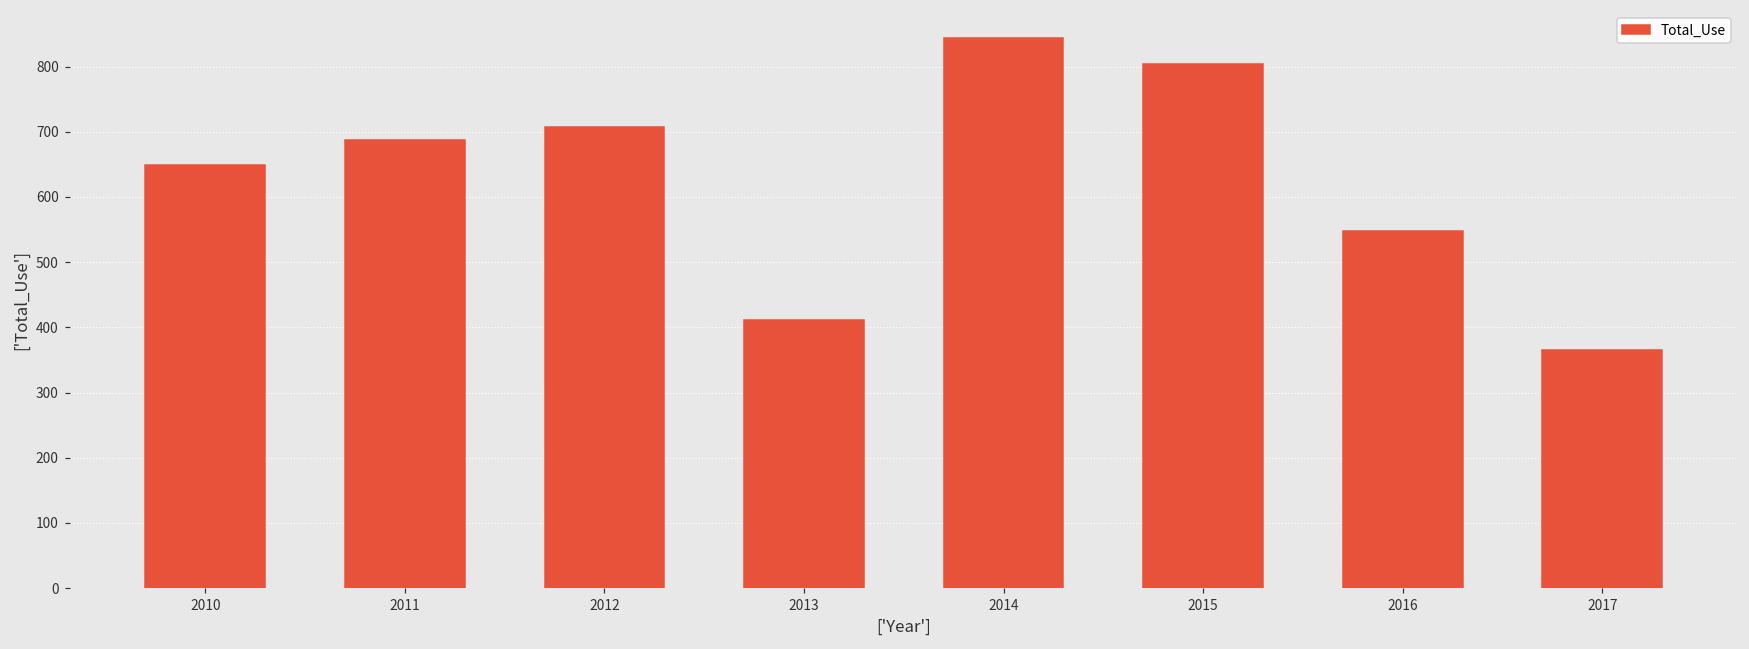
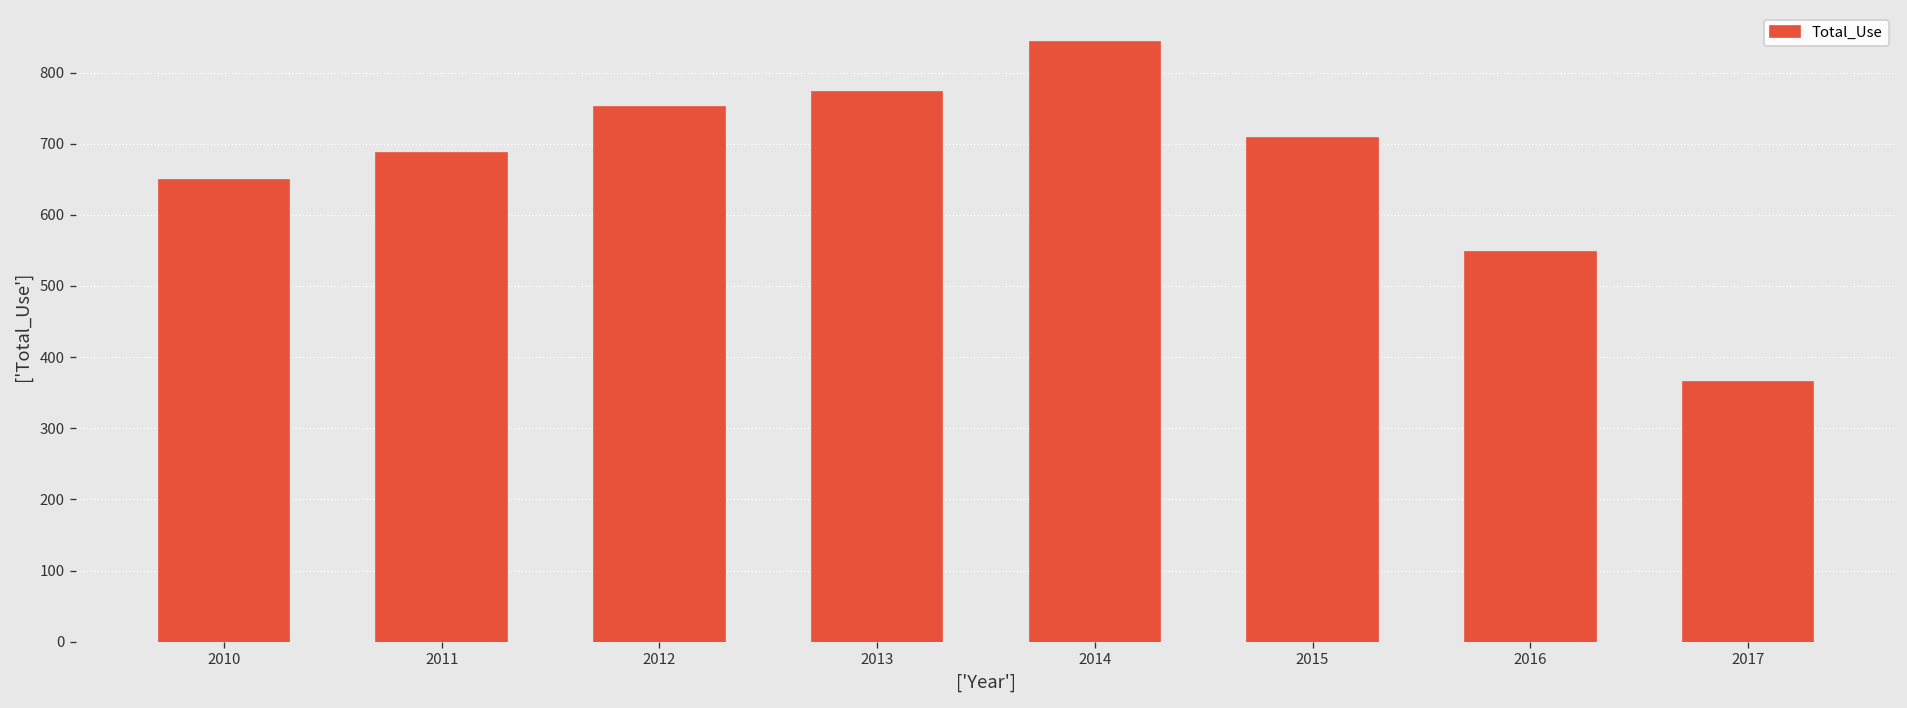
  {
    "2010": 650,
    "2011": 690,
-   "2012": 710,
-   "2013": 410,
+   "2012": 750,
+   "2013": 770,
    "2014": 840,
-   "2015": 800,
+   "2015": 710,
    "2016": 550,
    "2017": 370
  }
